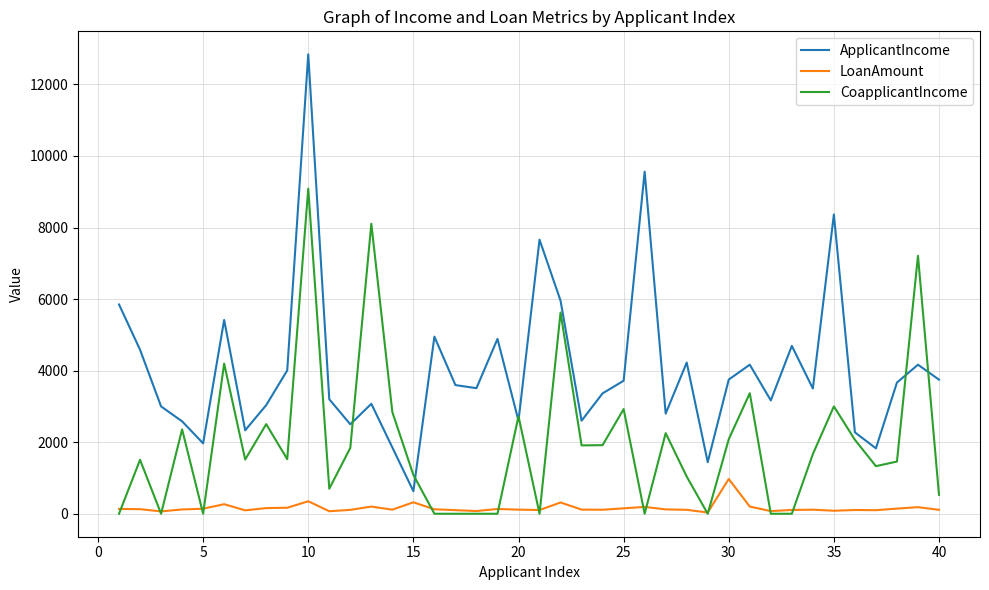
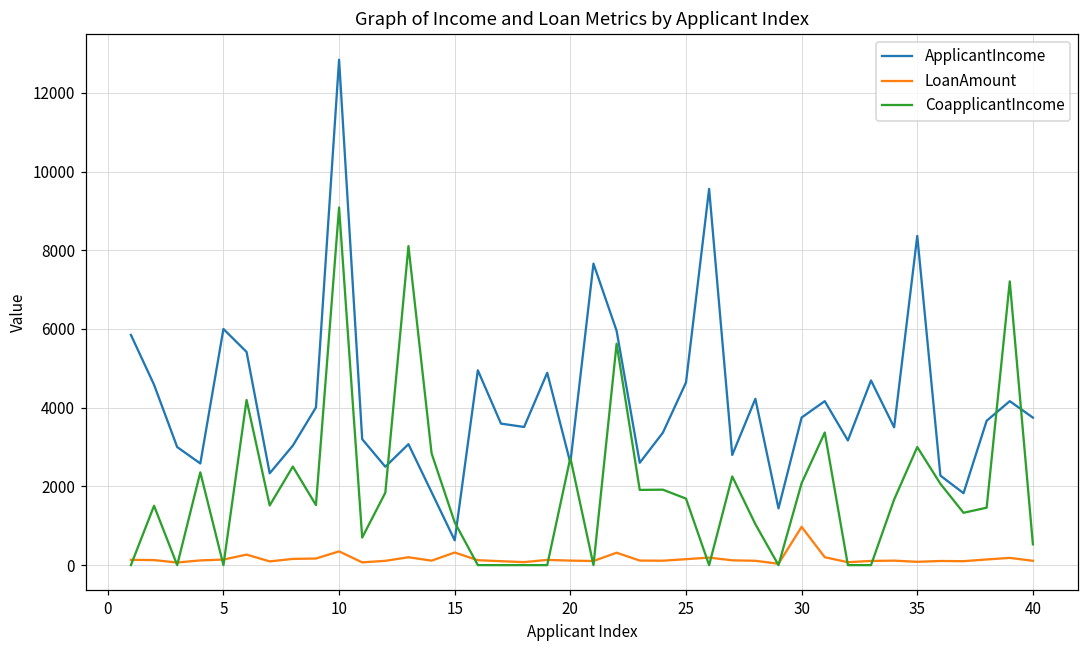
  {
    "ApplicantIncome": {
-     "5": 2000,
+     "5": 6000,
      "10": 12800,
      "15": 600,
      "20": 2600,
-     "25": 3700,
+     "25": 4600,
      "30": 3800,
      "35": 8400,
      "40": 3700
    },
    "LoanAmount": {
      "5": 100,
      "10": 300,
      "15": 300,
      "20": 100,
      "25": 200,
      "30": 1000,
      "35": 100,
      "40": 100
    },
    "CoapplicantIncome": {
      "5": 0,
      "10": 9100,
      "15": 1100,
      "20": 2700,
-     "25": 2900,
+     "25": 1700,
      "30": 2100,
      "35": 3000,
      "40": 500
    }
  }
